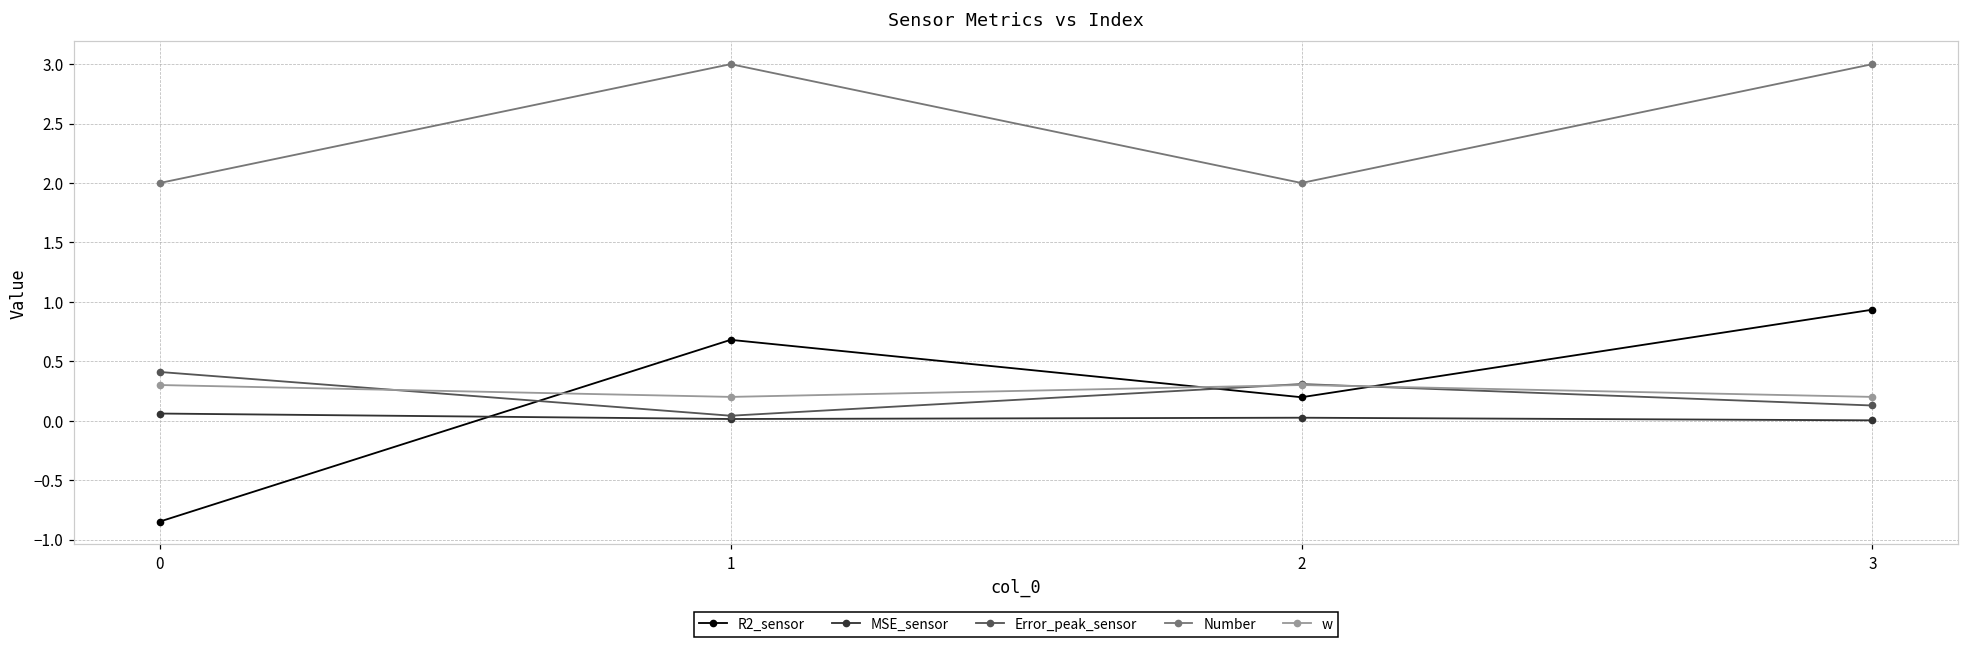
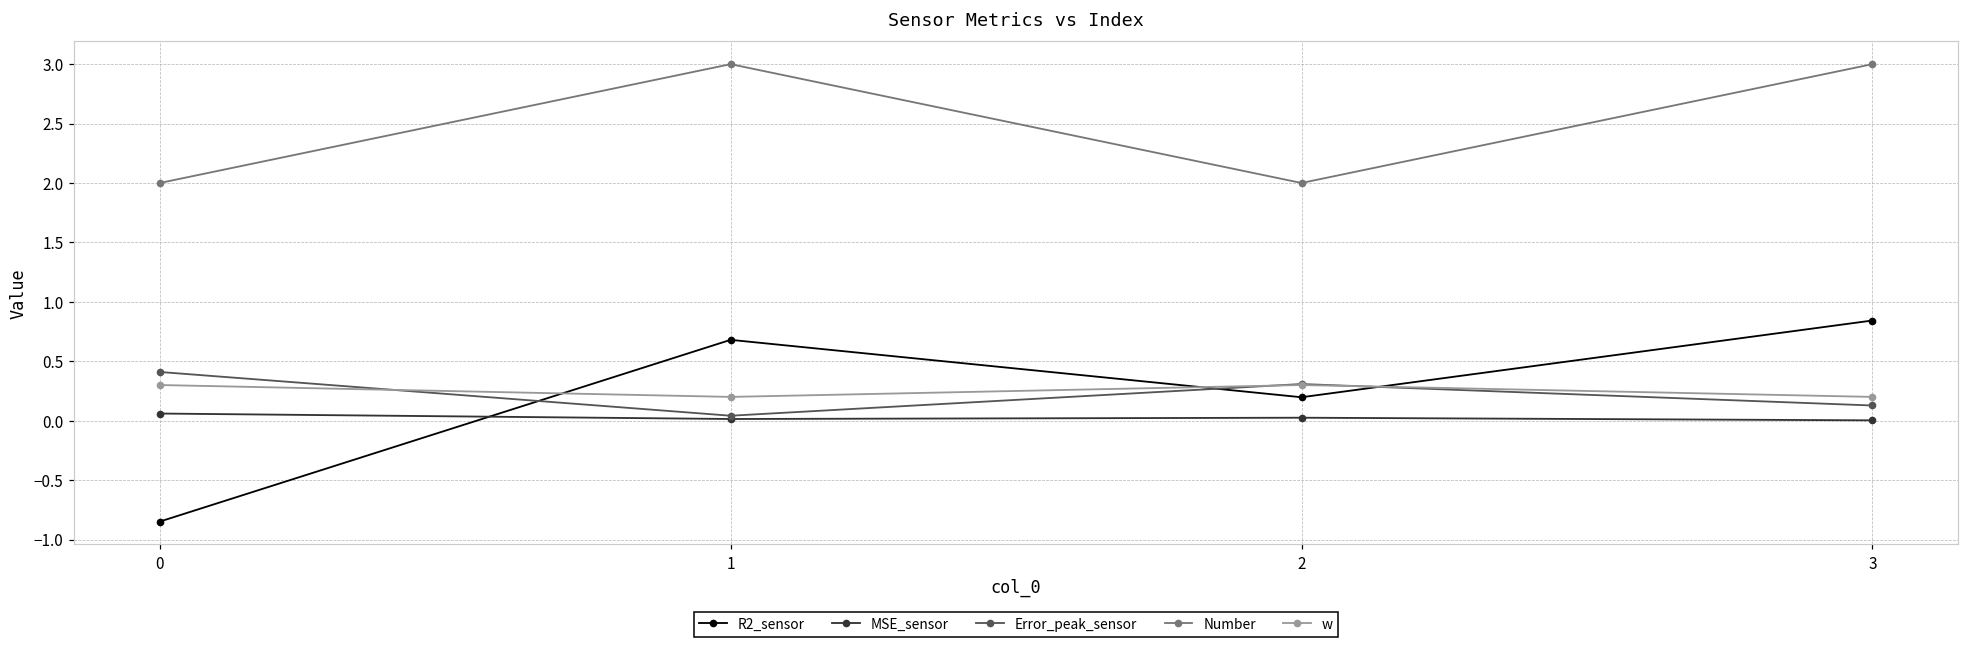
  {
    "R2_sensor": {
      "0": -0.85,
      "1": 0.68,
      "2": 0.20,
-     "3": 0.93
+     "3": 0.84
    }
  }
